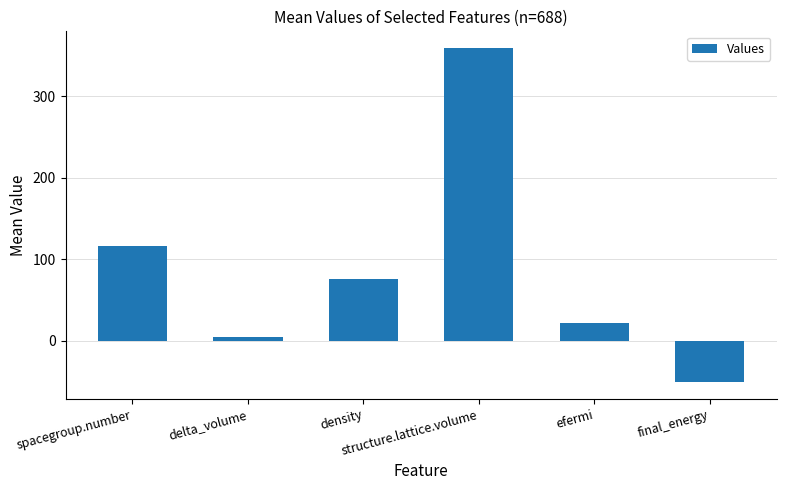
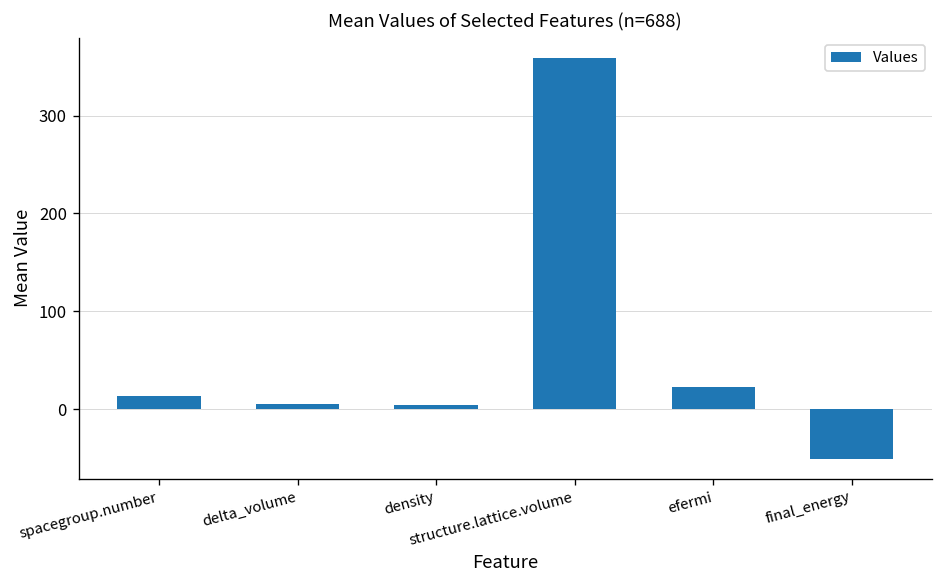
  {
-   "spacegroup.number": 120,
+   "spacegroup.number": 10,
    "delta_volume": 10,
-   "density": 80,
+   "density": 0,
    "structure.lattice.volume": 360,
    "efermi": 20,
    "final_energy": -50
  }
